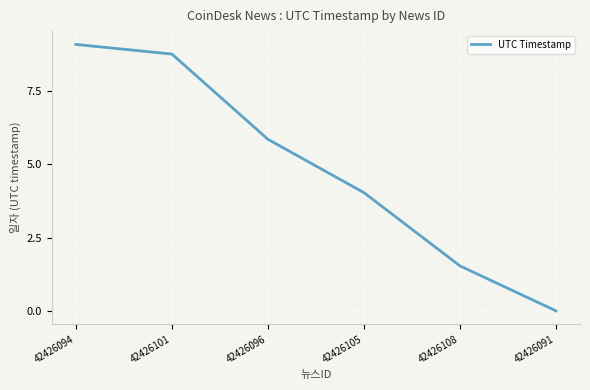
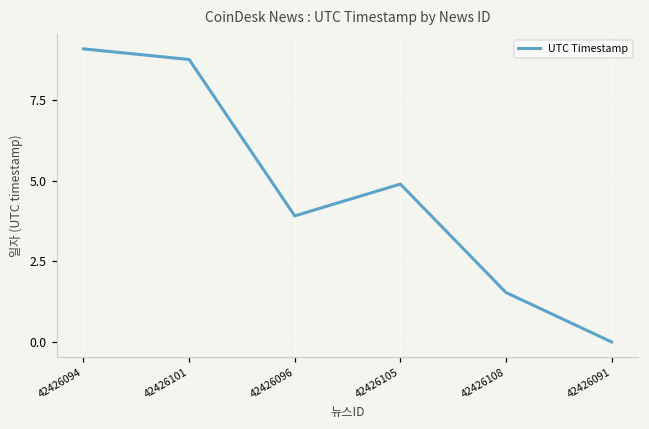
  {
    "42426094": 9.1,
    "42426101": 8.8,
-   "42426096": 5.9,
-   "42426105": 4.0,
+   "42426096": 3.9,
+   "42426105": 4.9,
    "42426108": 1.5,
    "42426091": 0.0
  }
